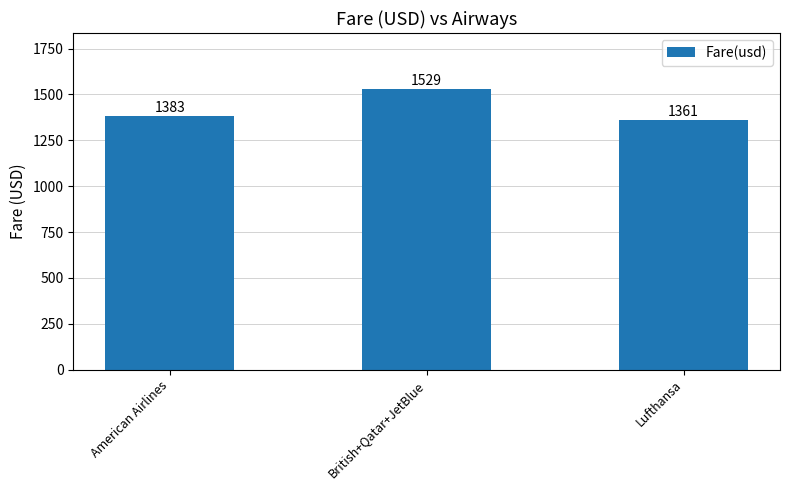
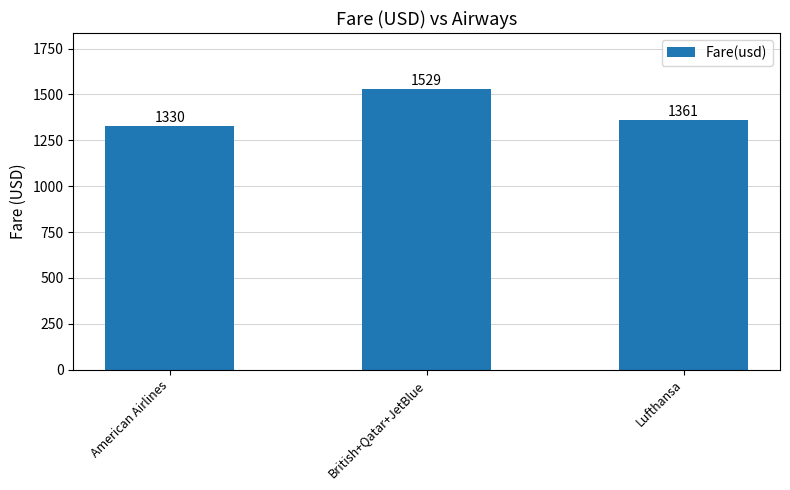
  {
-   "American Airlines": 1383,
+   "American Airlines": 1330,
    "British+Qatar+JetBlue": 1529,
    "Lufthansa": 1361
  }
